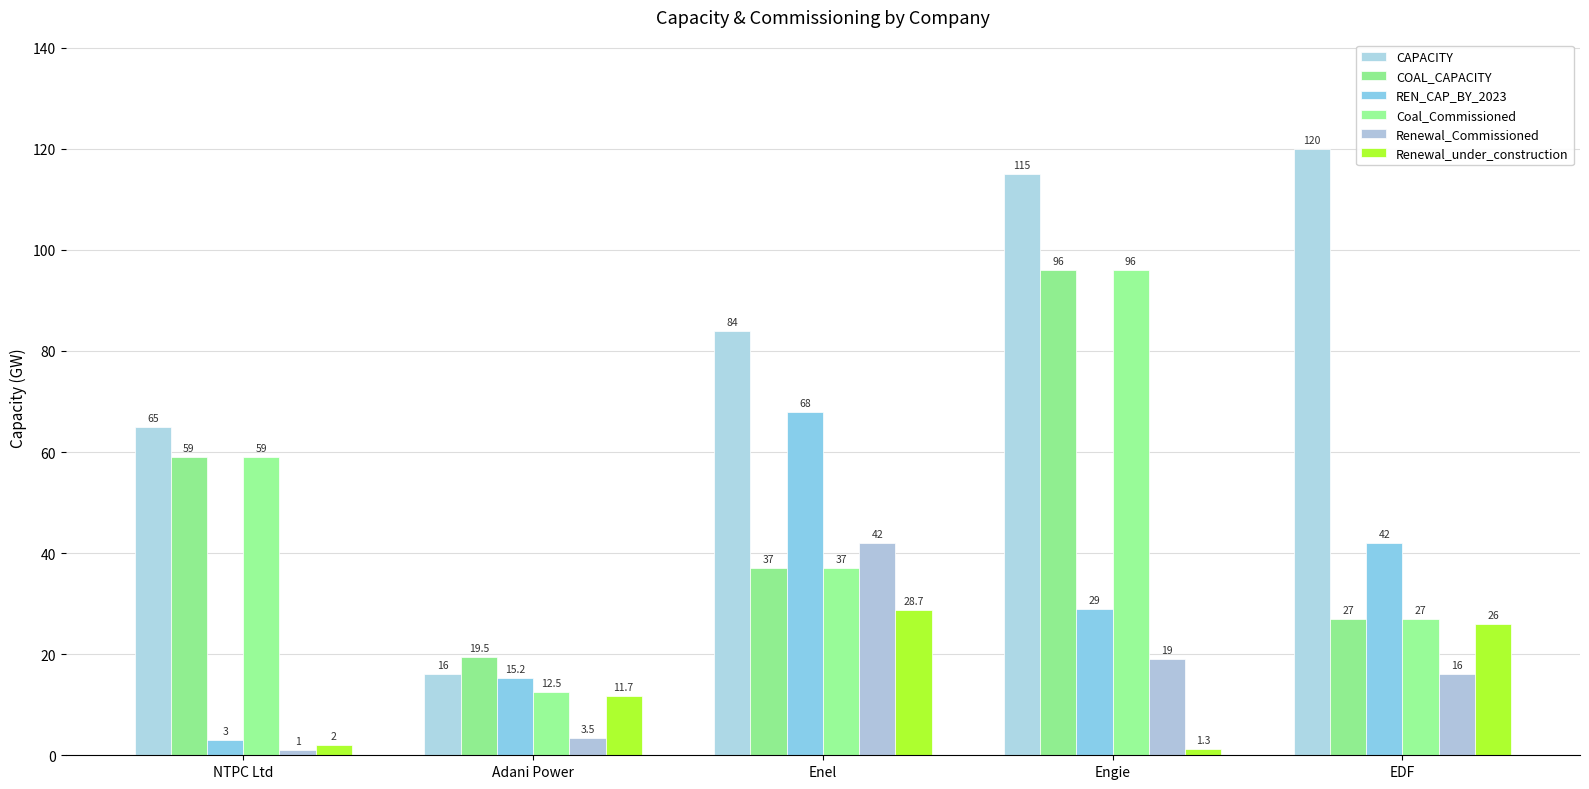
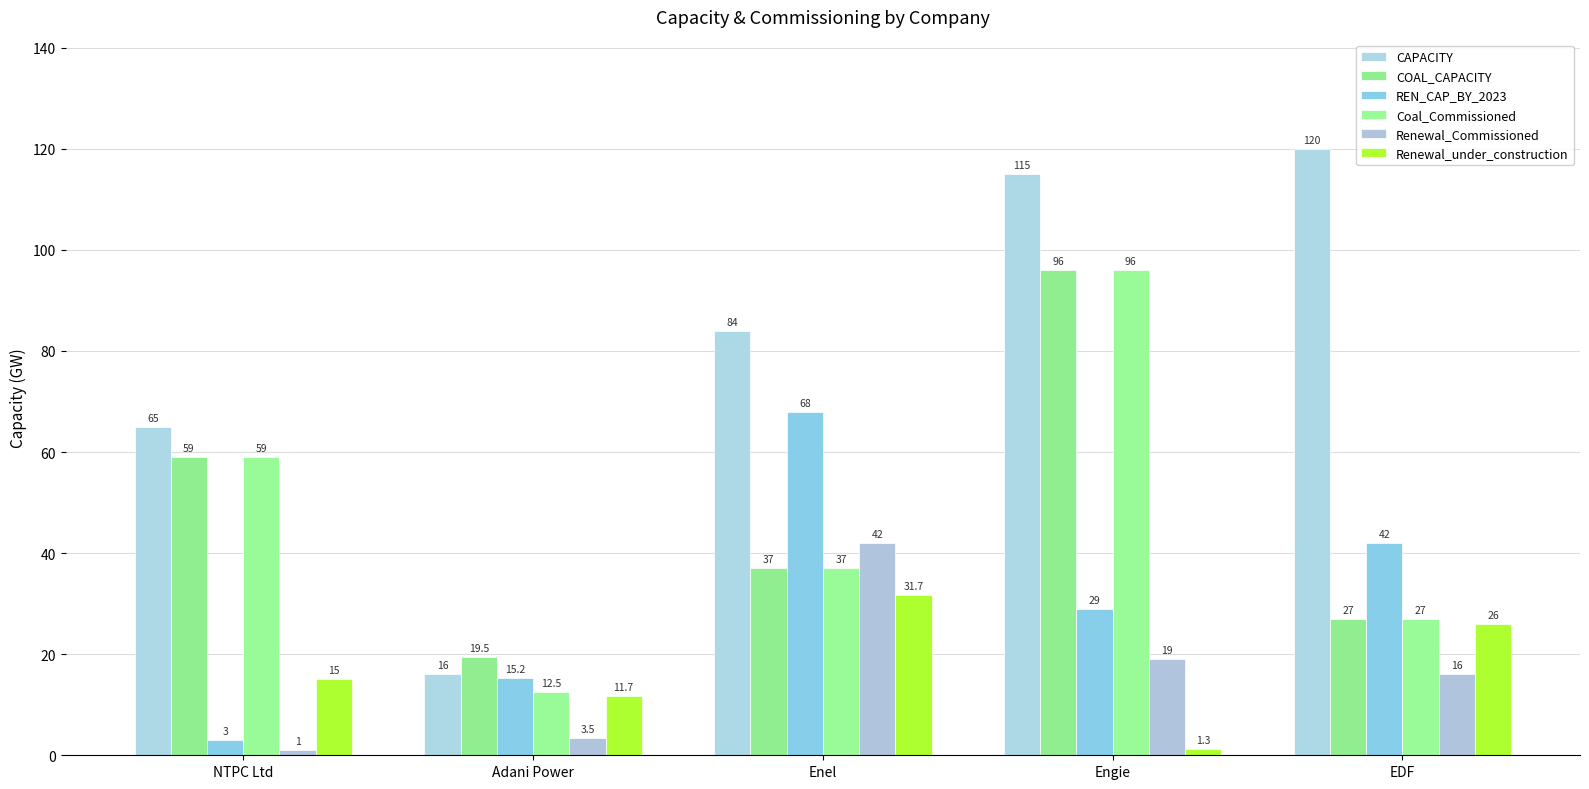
  {
    "Renewal_under_construction": {
-     "NTPC Ltd": 2,
+     "NTPC Ltd": 15,
      "Adani Power": 11.7,
-     "Enel": 28.7,
+     "Enel": 31.7,
      "Engie": 1.3,
      "EDF": 26
    }
  }
